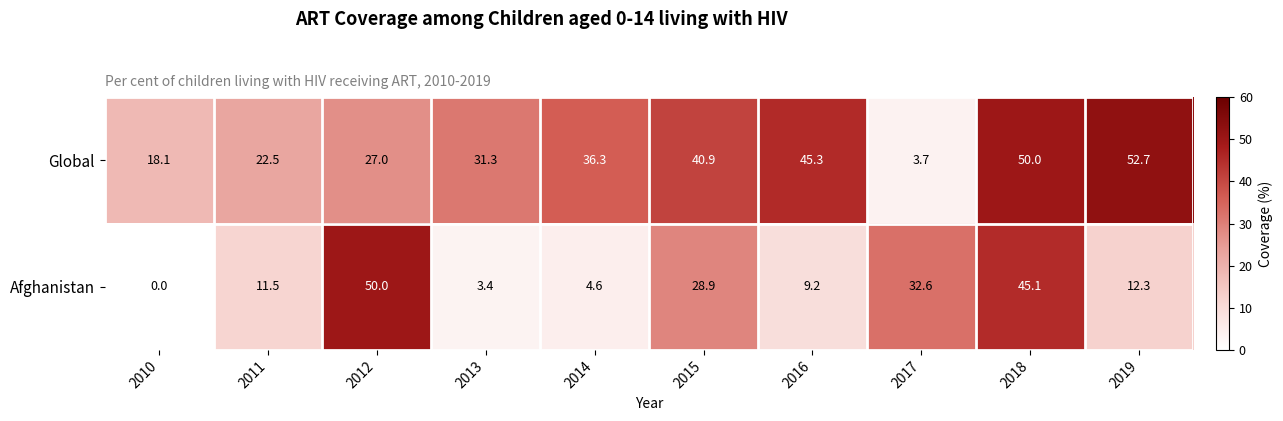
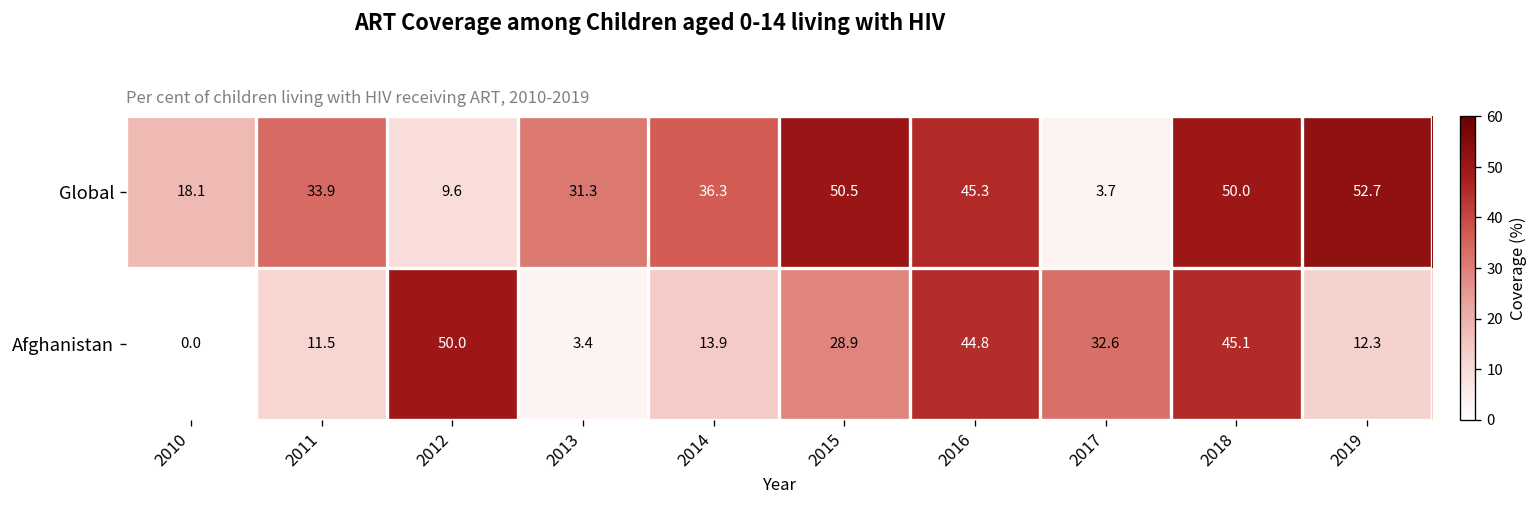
  {
    "Global": {
      "2010": 18.1,
-     "2011": 22.5,
-     "2012": 27.0,
+     "2011": 33.9,
+     "2012": 9.6,
      "2013": 31.3,
      "2014": 36.3,
-     "2015": 40.9,
+     "2015": 50.5,
      "2016": 45.3,
      "2017": 3.7,
      "2018": 50.0,
      "2019": 52.7
    },
    "Afghanistan": {
      "2010": 0.0,
      "2011": 11.5,
      "2012": 50.0,
      "2013": 3.4,
-     "2014": 4.6,
+     "2014": 13.9,
      "2015": 28.9,
-     "2016": 9.2,
+     "2016": 44.8,
      "2017": 32.6,
      "2018": 45.1,
      "2019": 12.3
    }
  }
